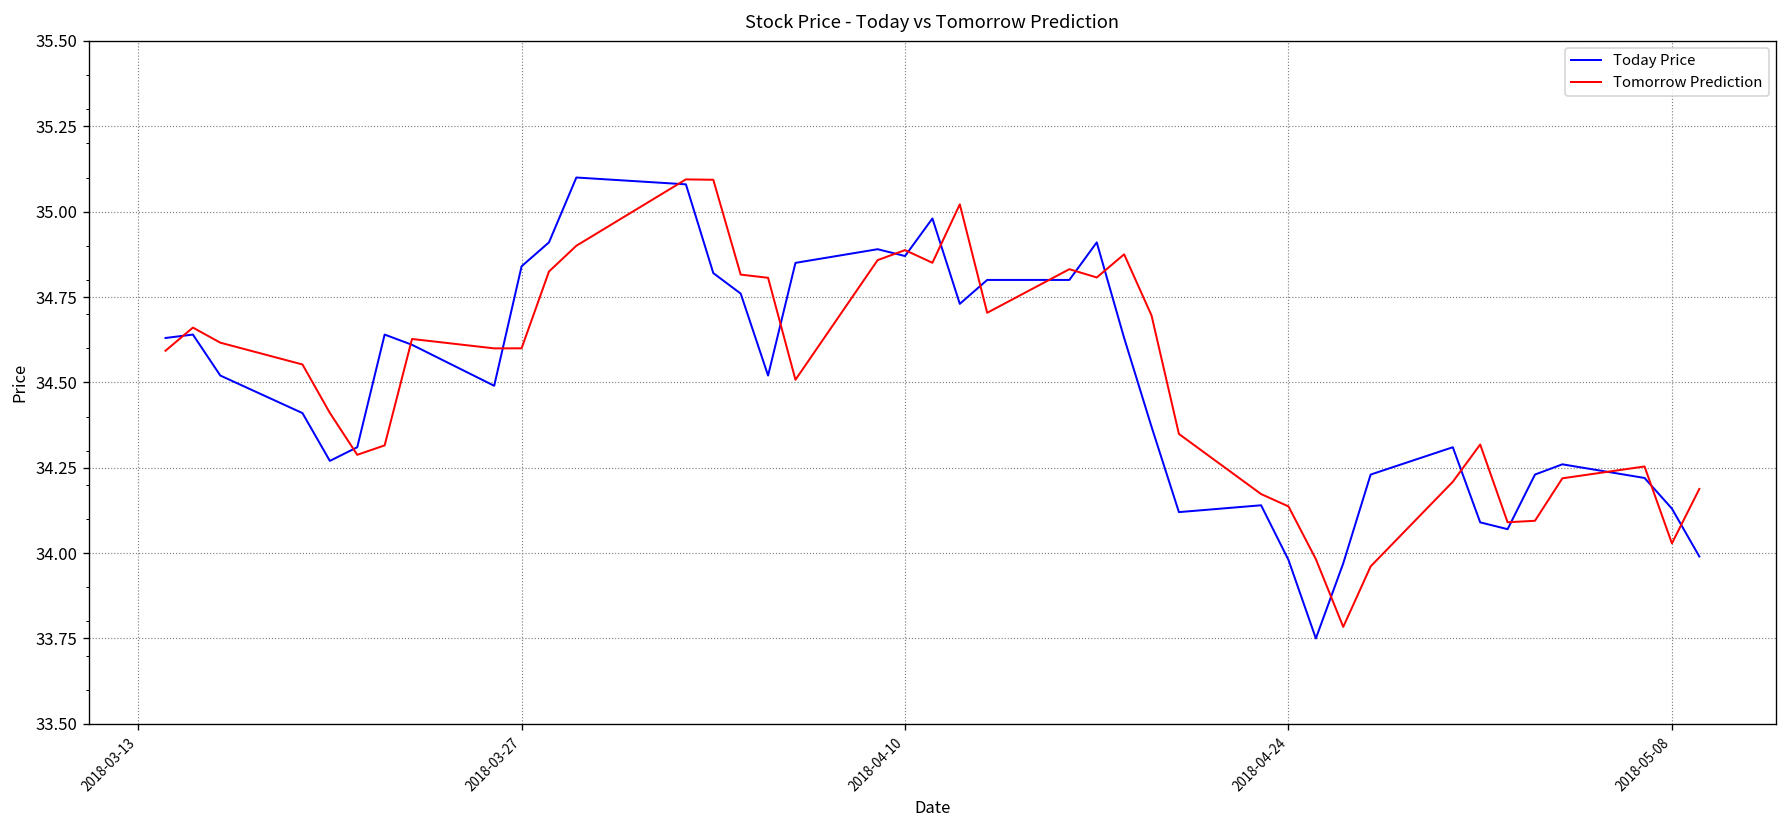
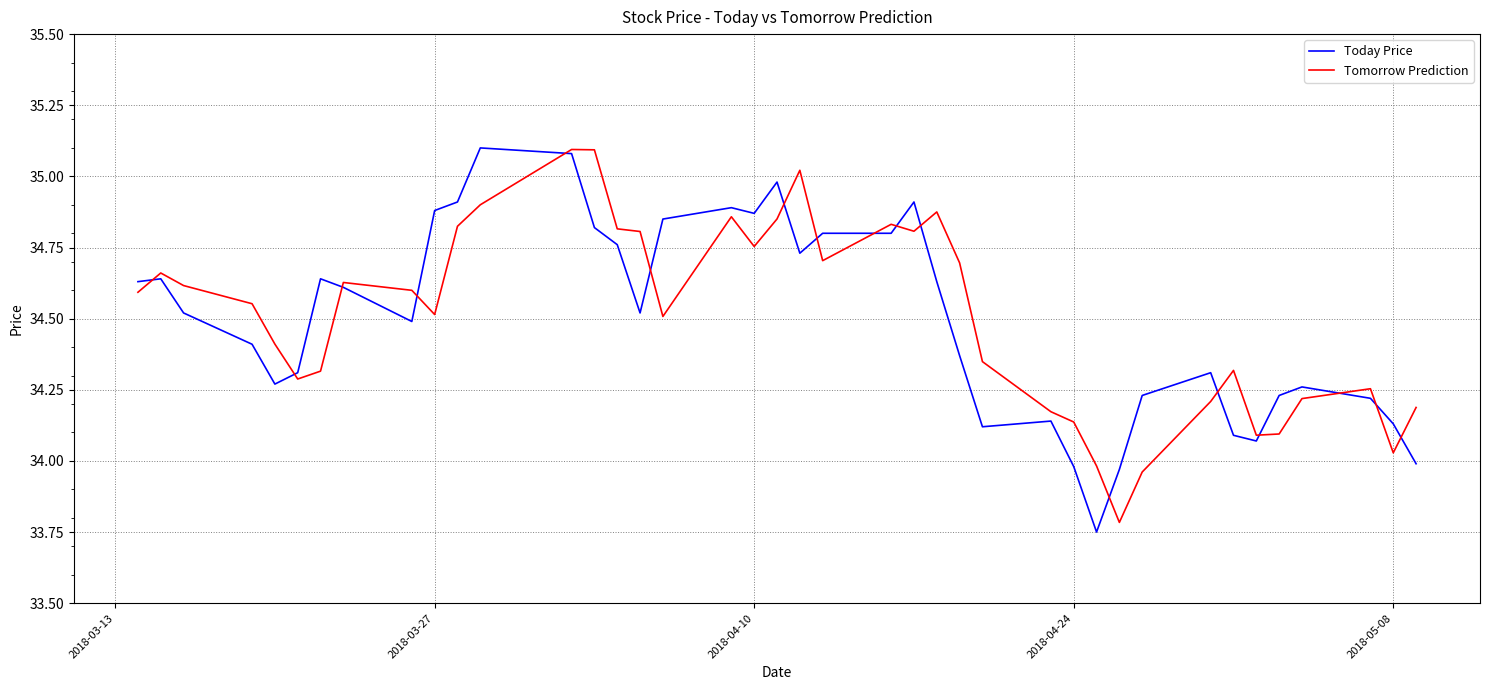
  {
    "Today Price": {
-     "2018-03-27": 34.84,
+     "2018-03-27": 34.88,
      "2018-04-10": 34.87,
      "2018-04-24": 33.98,
      "2018-05-08": 34.13
    },
    "Tomorrow Prediction": {
-     "2018-03-27": 34.60,
-     "2018-04-10": 34.89,
+     "2018-03-27": 34.51,
+     "2018-04-10": 34.75,
      "2018-04-24": 34.14,
      "2018-05-08": 34.03
    }
  }
